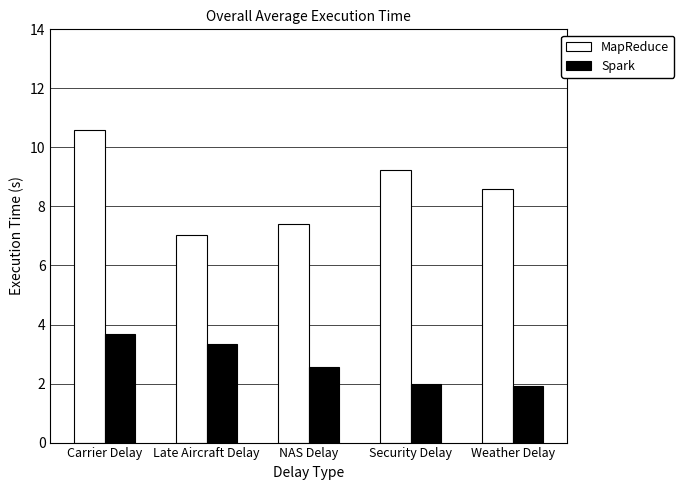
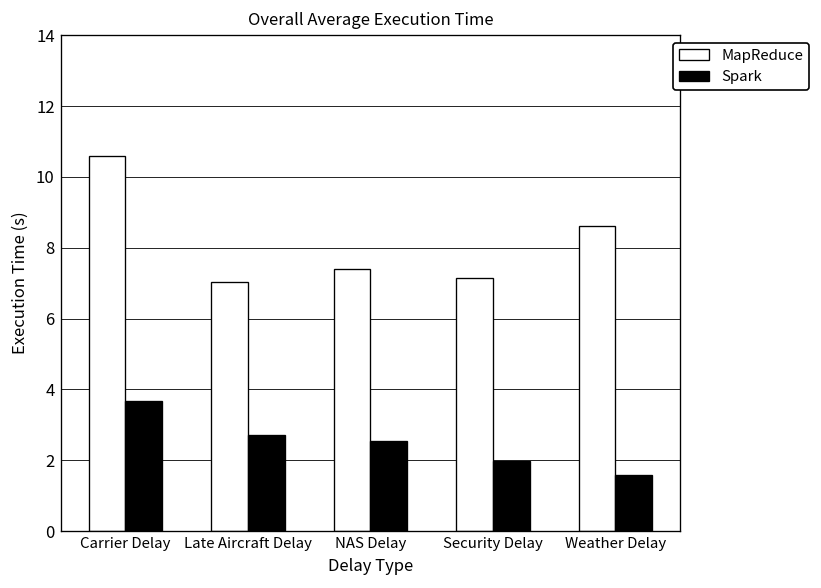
  {
    "MapReduce": {
      "Carrier Delay": 10.6,
      "Late Aircraft Delay": 7.0,
      "NAS Delay": 7.4,
-     "Security Delay": 9.2,
+     "Security Delay": 7.1,
      "Weather Delay": 8.6
    },
    "Spark": {
      "Carrier Delay": 3.7,
-     "Late Aircraft Delay": 3.3,
+     "Late Aircraft Delay": 2.7,
      "NAS Delay": 2.5,
      "Security Delay": 2.0,
-     "Weather Delay": 1.9
+     "Weather Delay": 1.6
    }
  }
